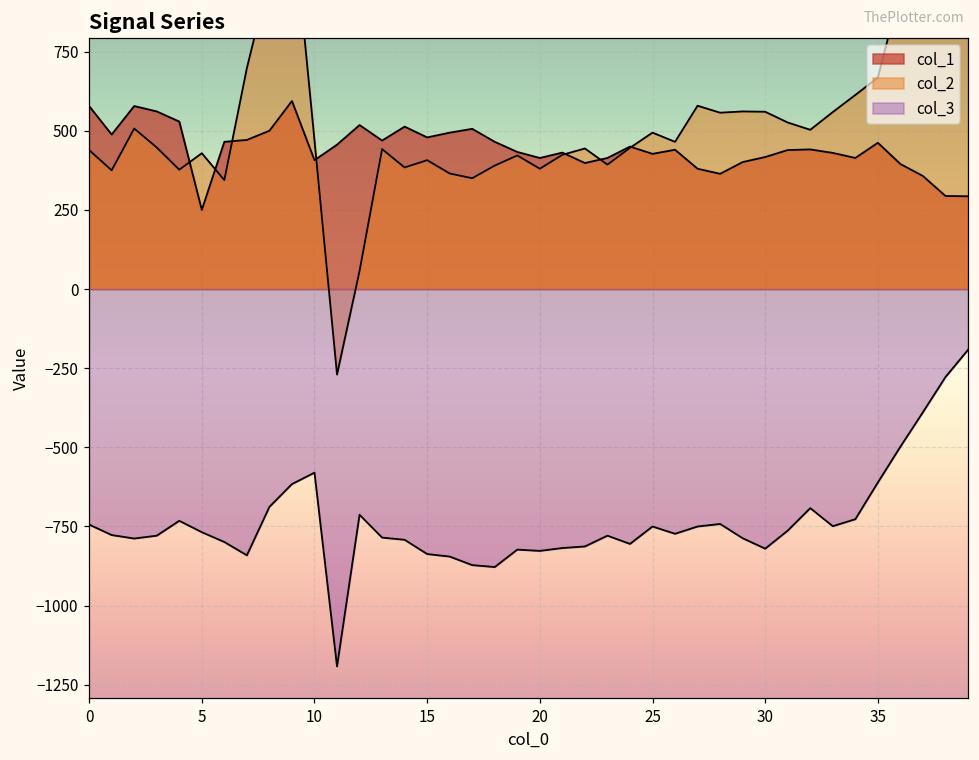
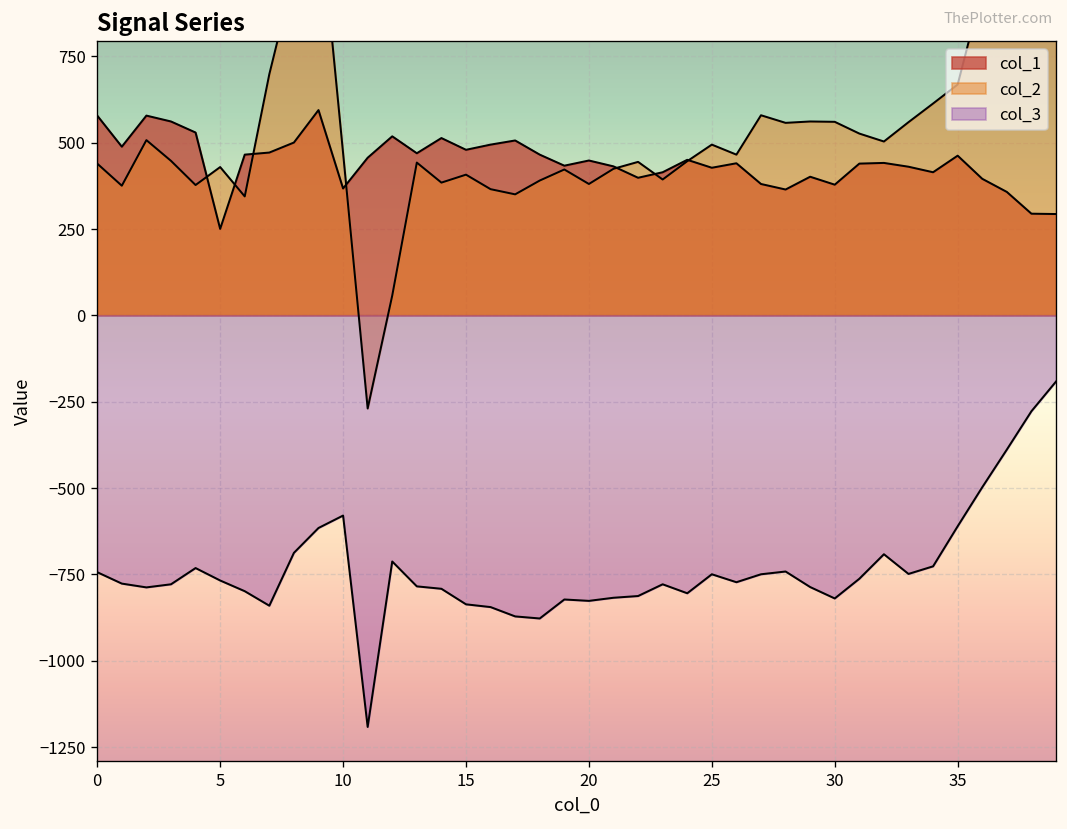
  {
    "col_1": {
      "0": 580,
      "5": 250,
-     "10": 410,
+     "10": 370,
      "15": 480,
-     "20": 410,
+     "20": 450,
      "25": 430,
-     "30": 420,
+     "30": 380,
      "35": 460
    }
  }
